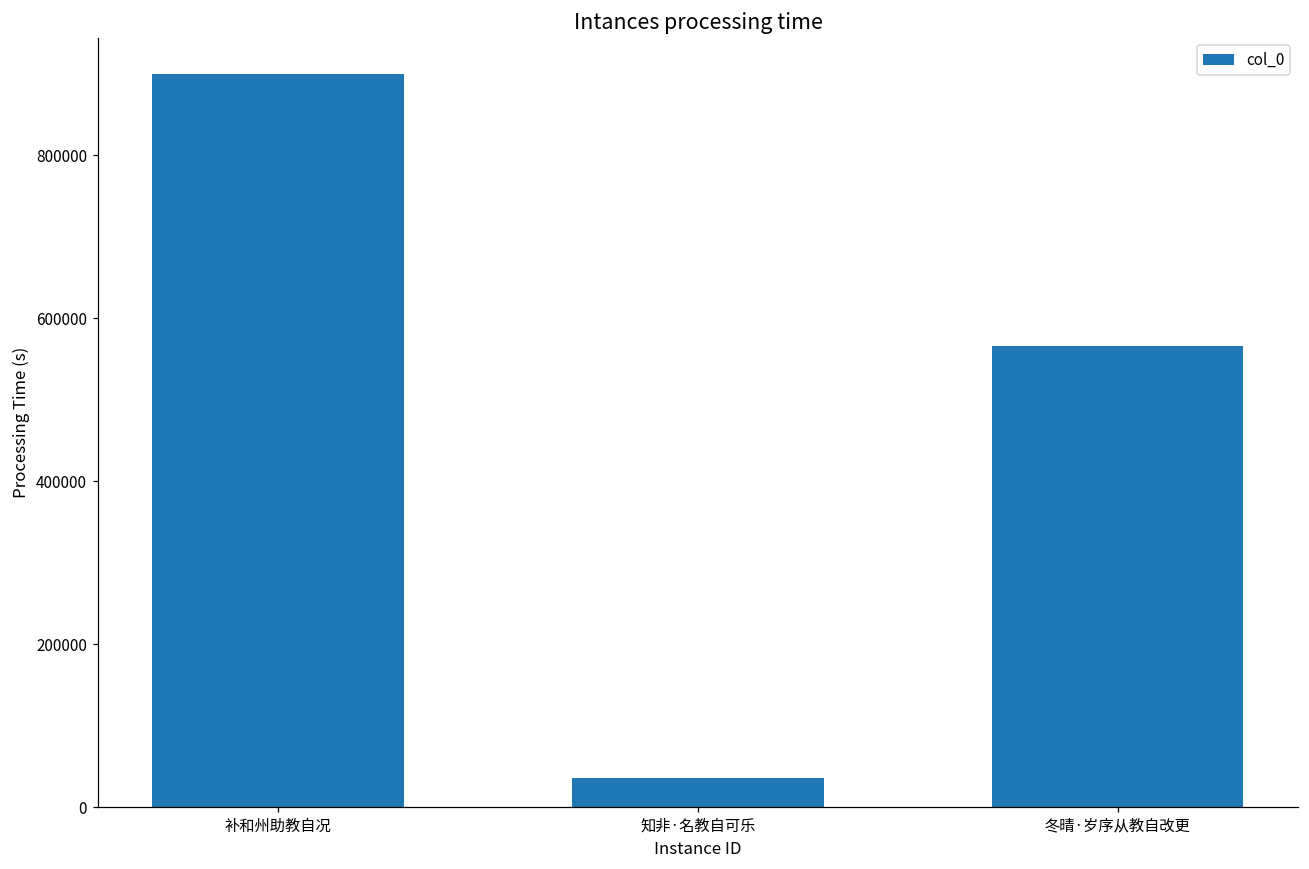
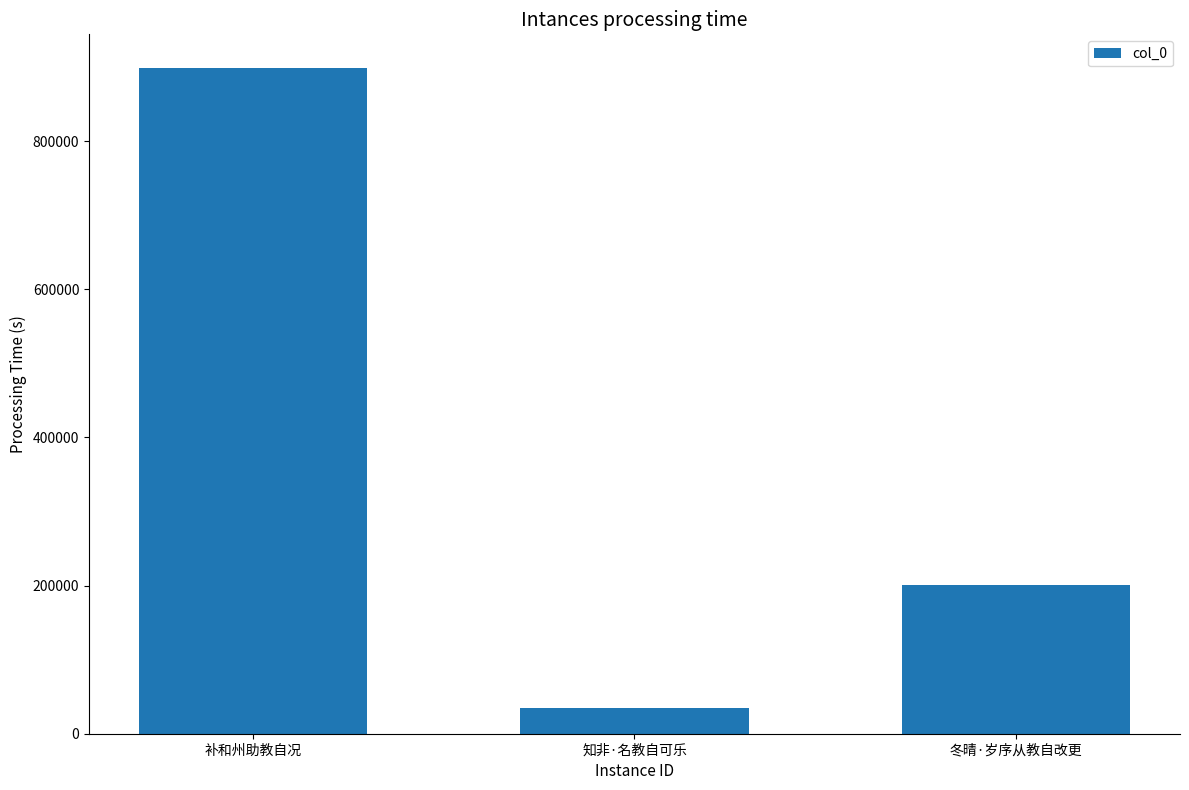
  {
    "补和州助教自况": 900000,
    "知非·名教自可乐": 40000,
-   "冬晴·岁序从教自改更": 570000
+   "冬晴·岁序从教自改更": 200000
  }
